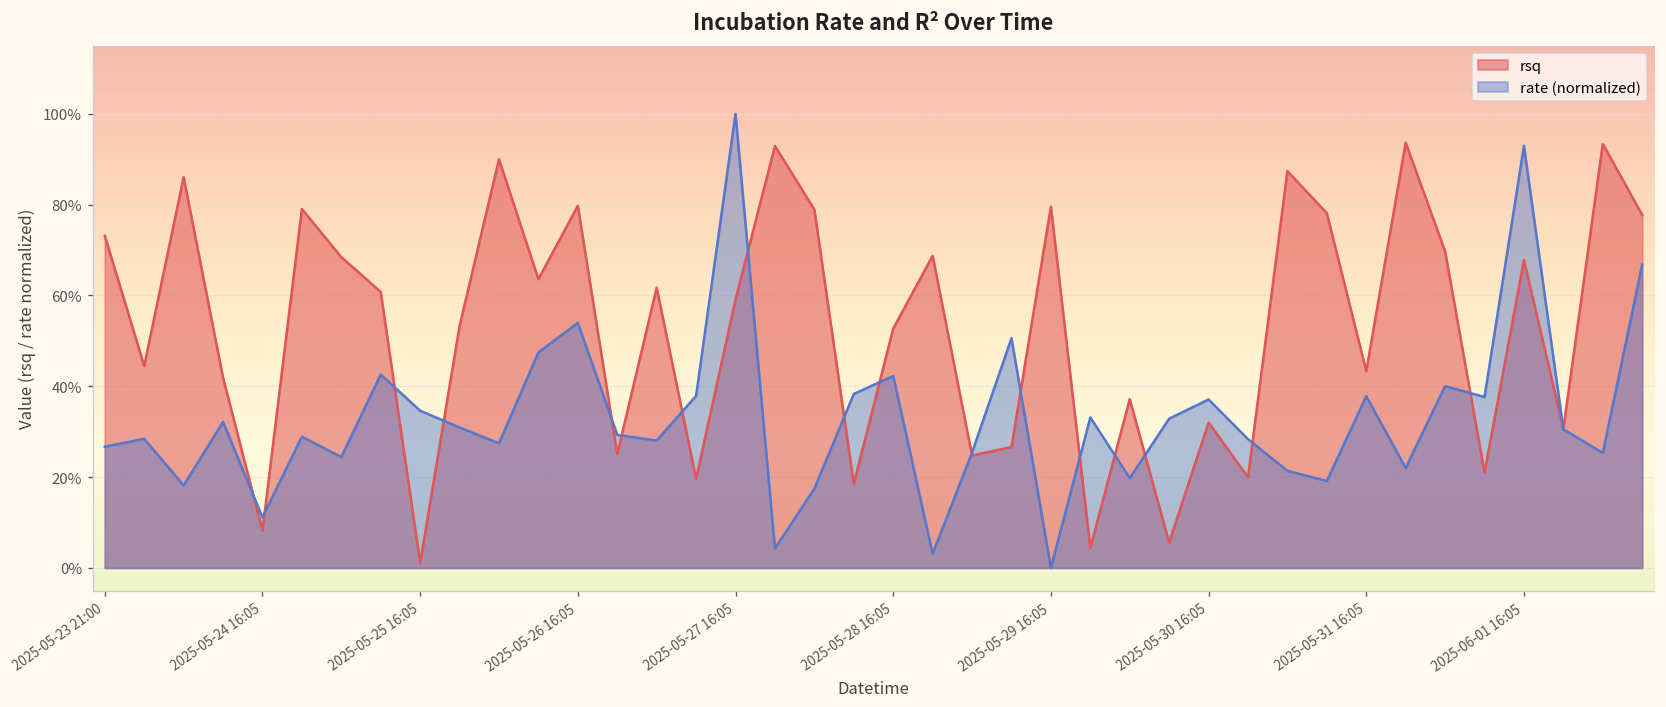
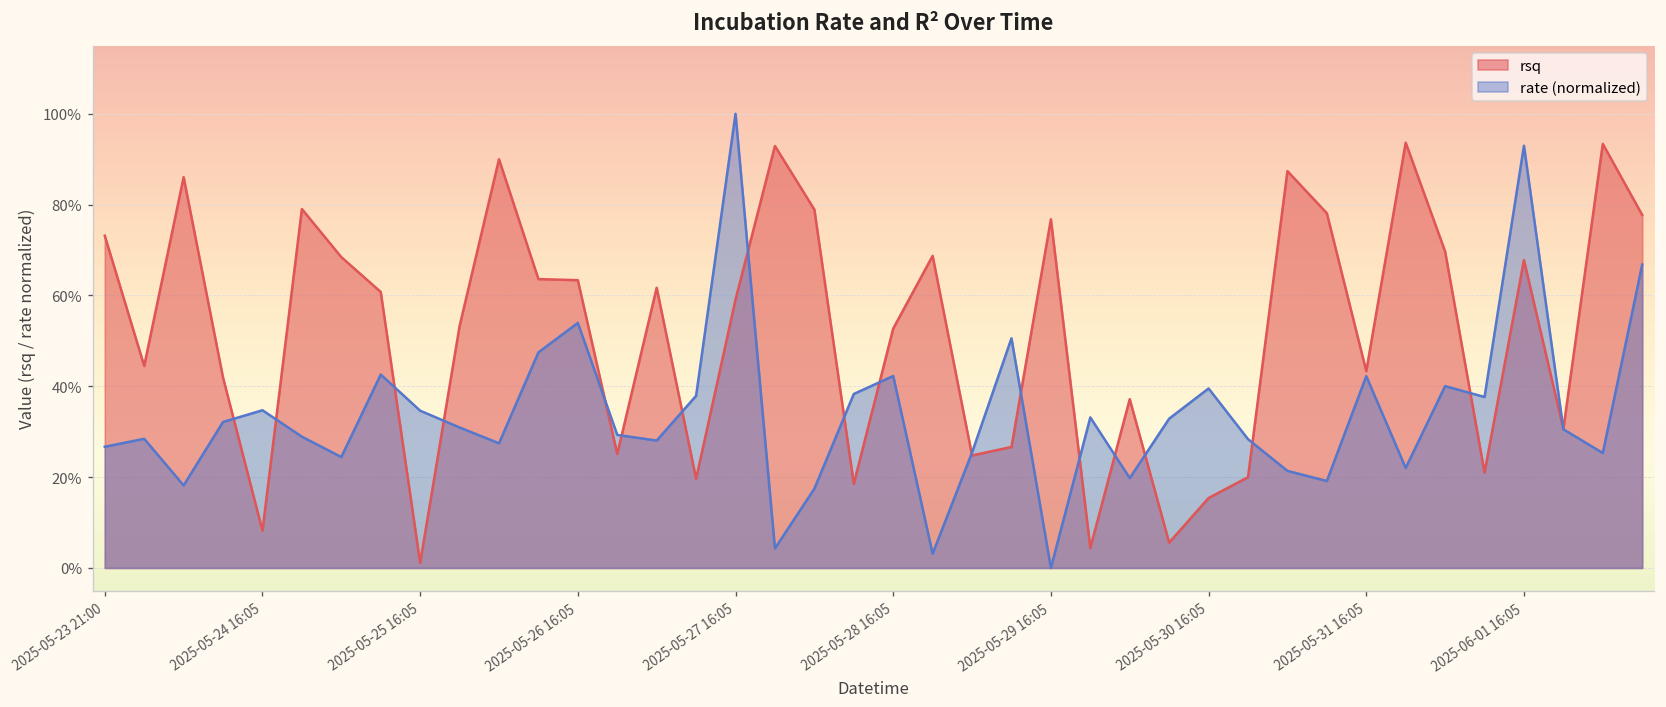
  {
    "rsq": {
      "2025-05-23 21:00": "73%",
      "2025-05-24 16:05": "8%",
      "2025-05-25 16:05": "1%",
-     "2025-05-26 16:05": "80%",
+     "2025-05-26 16:05": "63%",
      "2025-05-27 16:05": "59%",
      "2025-05-28 16:05": "53%",
-     "2025-05-29 16:05": "80%",
-     "2025-05-30 16:05": "32%",
+     "2025-05-29 16:05": "77%",
+     "2025-05-30 16:05": "15%",
      "2025-05-31 16:05": "43%",
      "2025-06-01 16:05": "68%"
    },
    "rate (normalized)": {
      "2025-05-23 21:00": "27%",
-     "2025-05-24 16:05": "11%",
+     "2025-05-24 16:05": "35%",
      "2025-05-25 16:05": "35%",
      "2025-05-26 16:05": "54%",
      "2025-05-27 16:05": "100%",
      "2025-05-28 16:05": "42%",
      "2025-05-29 16:05": "0%",
-     "2025-05-30 16:05": "37%",
-     "2025-05-31 16:05": "38%",
+     "2025-05-30 16:05": "40%",
+     "2025-05-31 16:05": "42%",
      "2025-06-01 16:05": "93%"
    }
  }
